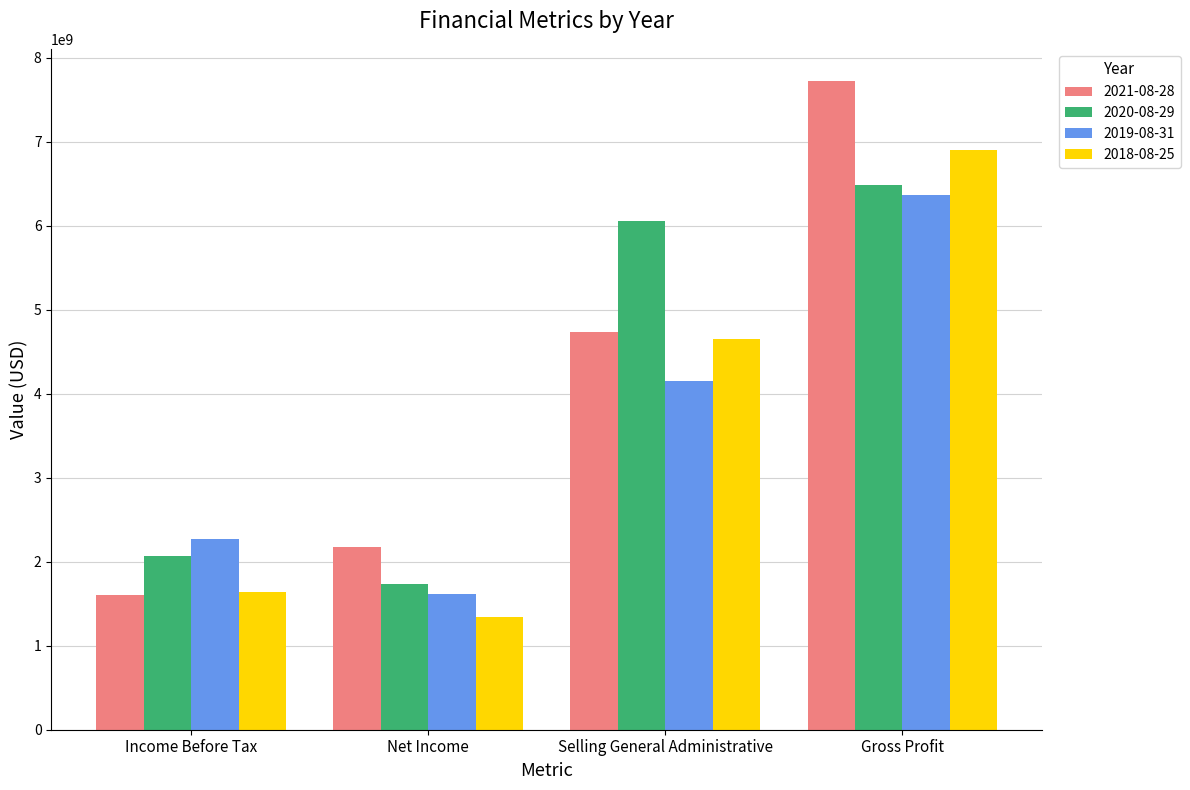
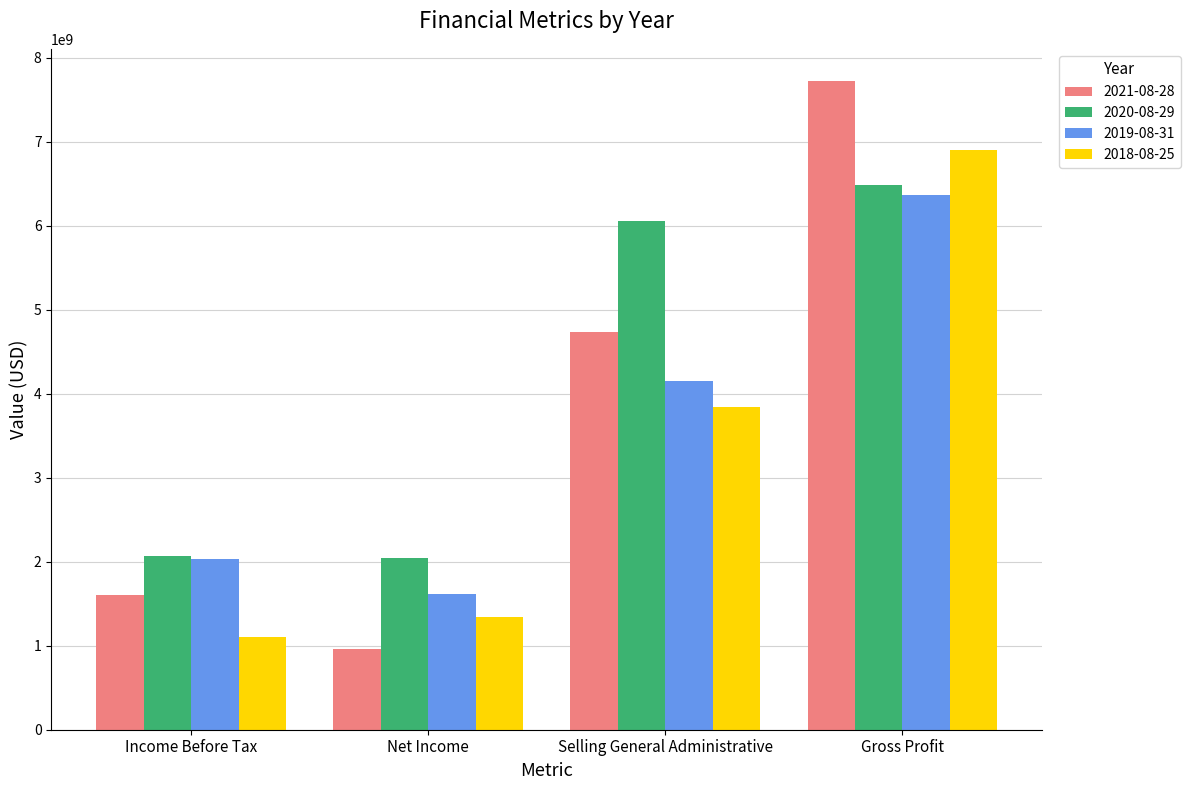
  {
    "2021-08-28": {
      "Income Before Tax": 1600000000,
-     "Net Income": 2200000000,
+     "Net Income": 1000000000,
      "Selling General Administrative": 4700000000,
      "Gross Profit": 7700000000
    },
    "2020-08-29": {
      "Income Before Tax": 2100000000,
-     "Net Income": 1700000000,
+     "Net Income": 2000000000,
      "Selling General Administrative": 6100000000,
      "Gross Profit": 6500000000
    },
    "2019-08-31": {
-     "Income Before Tax": 2300000000,
+     "Income Before Tax": 2000000000,
      "Net Income": 1600000000,
      "Selling General Administrative": 4100000000,
      "Gross Profit": 6400000000
    },
    "2018-08-25": {
-     "Income Before Tax": 1600000000,
+     "Income Before Tax": 1100000000,
      "Net Income": 1300000000,
-     "Selling General Administrative": 4600000000,
+     "Selling General Administrative": 3800000000,
      "Gross Profit": 6900000000
    }
  }
